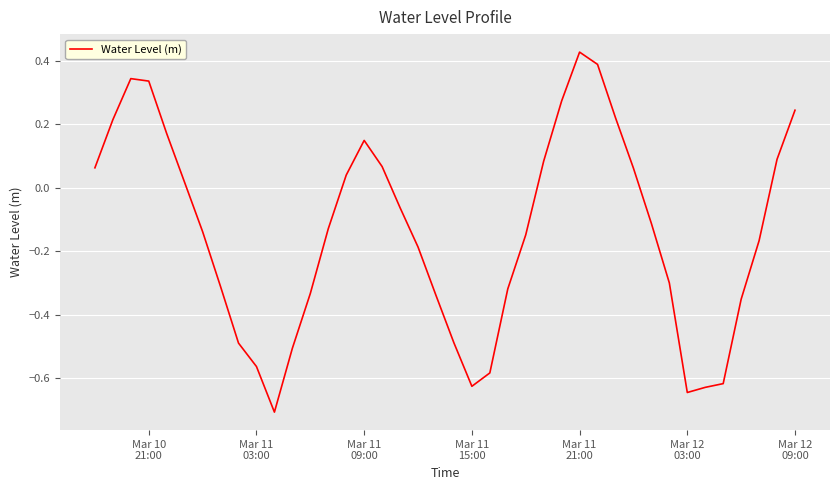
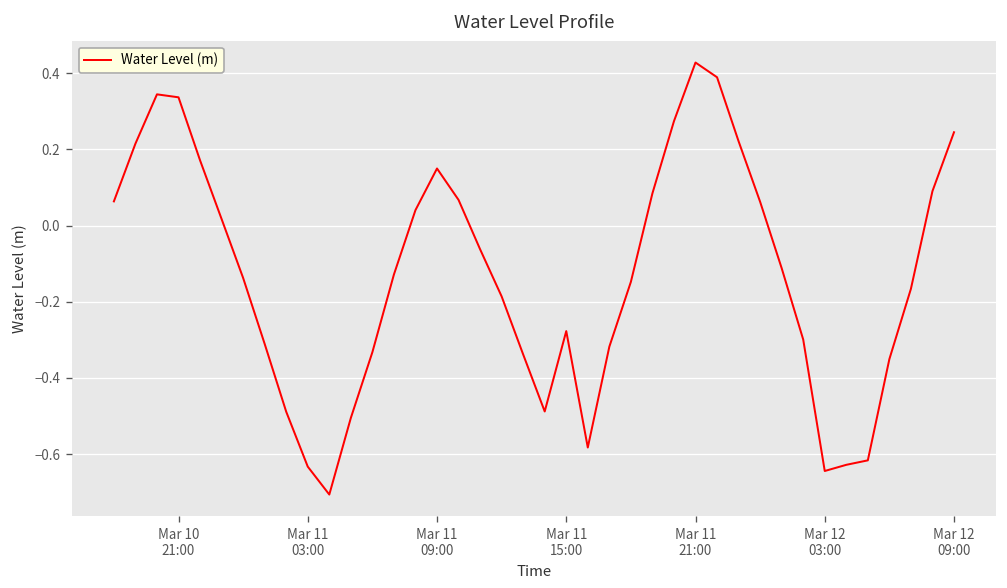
  {
    "Mar 10 21:00": 0.34,
-   "Mar 11 03:00": -0.56,
+   "Mar 11 03:00": -0.63,
    "Mar 11 09:00": 0.15,
-   "Mar 11 15:00": -0.62,
+   "Mar 11 15:00": -0.28,
    "Mar 11 21:00": 0.43,
    "Mar 12 03:00": -0.64,
    "Mar 12 09:00": 0.24
  }
